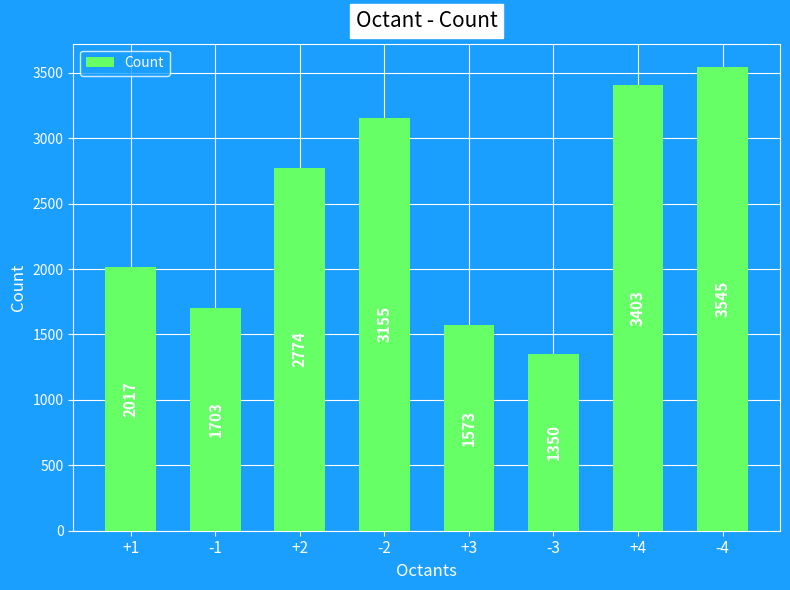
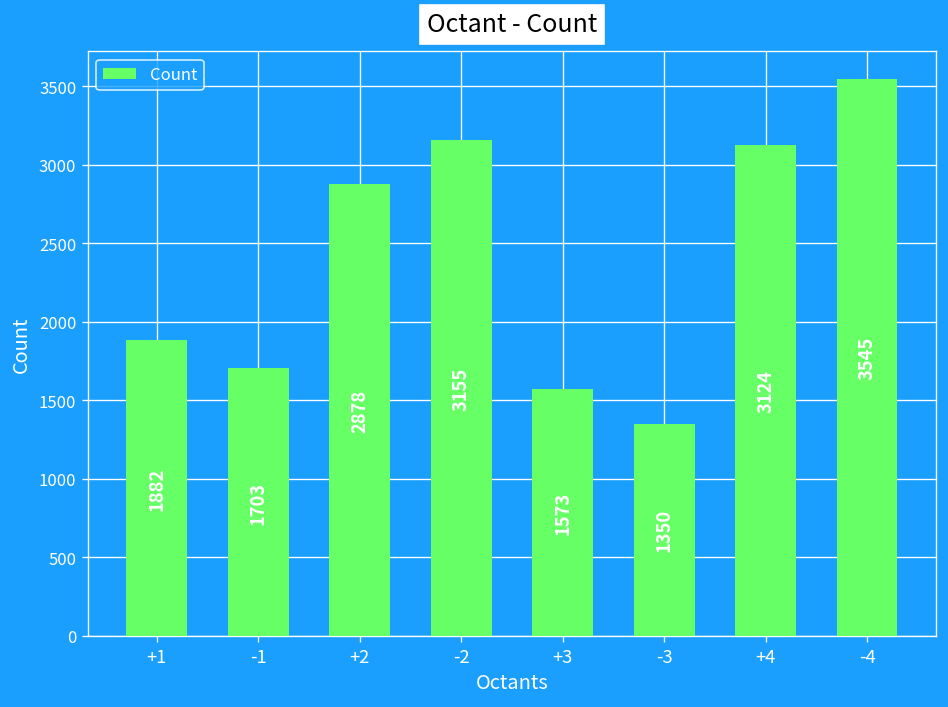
  {
-   "+1": 2017,
+   "+1": 1882,
    "-1": 1703,
-   "+2": 2774,
+   "+2": 2878,
    "-2": 3155,
    "+3": 1573,
    "-3": 1350,
-   "+4": 3403,
+   "+4": 3124,
    "-4": 3545
  }
